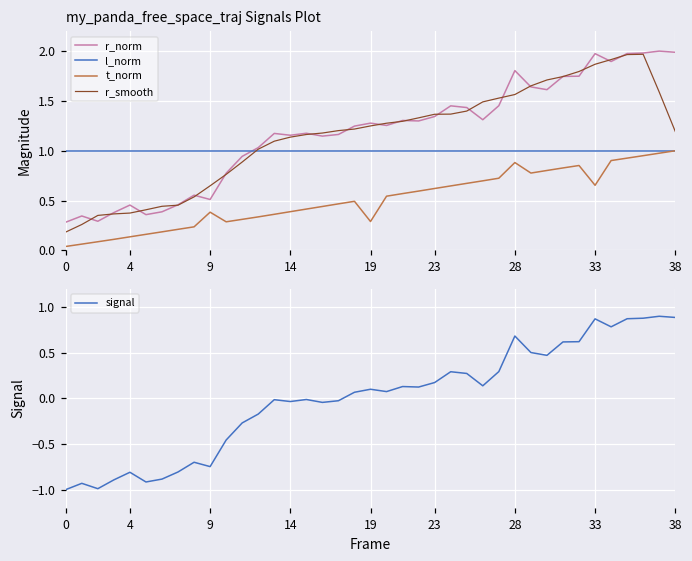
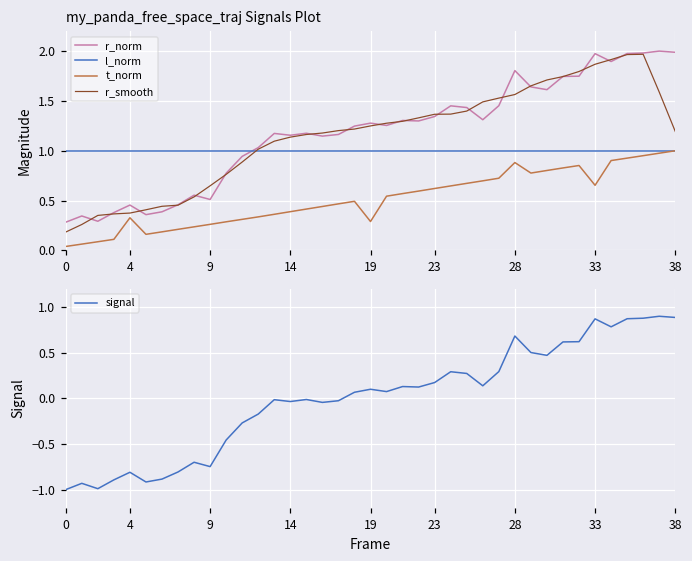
  {
    "my_panda_free_space_traj Signals Plot": {
      "r_norm": {
        "0": 0.3,
        "4": 0.5,
        "9": 0.5,
        "19": 1.3,
        "28": 1.8,
        "33": 2.0,
        "38": 2.0
      },
      "l_norm": {
        "0": 1.0,
        "4": 1.0,
        "9": 1.0,
        "14": 1.0,
        "19": 1.0,
        "23": 1.0,
        "28": 1.0,
        "33": 1.0
      },
      "t_norm": {
        "0": 0.0,
-       "4": 0.1,
-       "9": 0.4,
+       "4": 0.3,
+       "9": 0.3,
        "14": 0.4,
        "19": 0.3,
        "23": 0.6,
        "28": 0.9,
        "33": 0.7
      },
      "r_smooth": {
        "0": 0.2,
        "4": 0.4,
        "9": 0.6,
        "19": 1.2,
        "28": 1.6,
        "33": 1.9,
        "38": 1.2
      }
    }
  }
